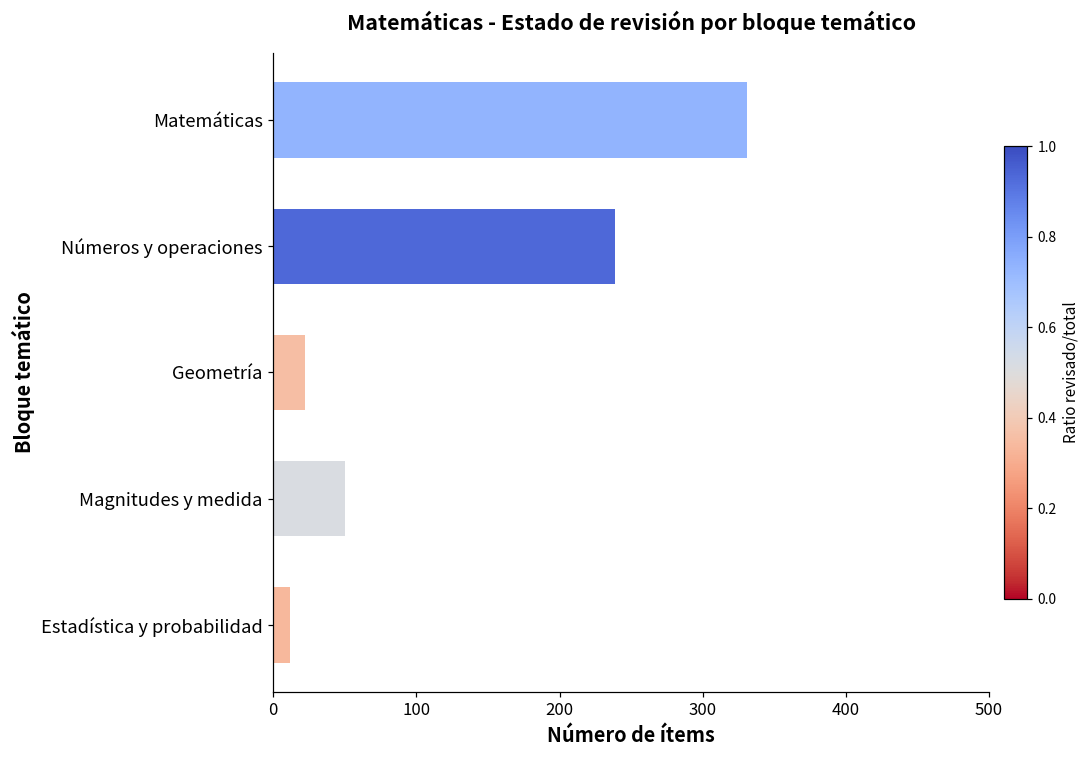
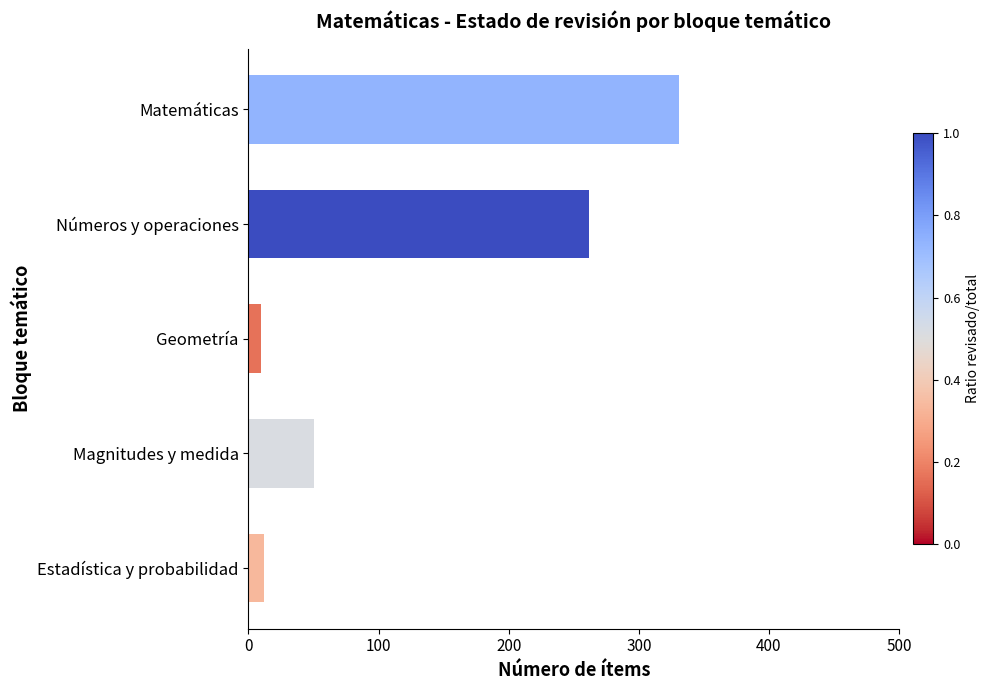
  {
    "Matemáticas": 331,
-   "Números y operaciones": 239,
-   "Geometría": 22,
+   "Números y operaciones": 262,
+   "Geometría": 10,
    "Magnitudes y medida": 50,
    "Estadística y probabilidad": 12
  }
